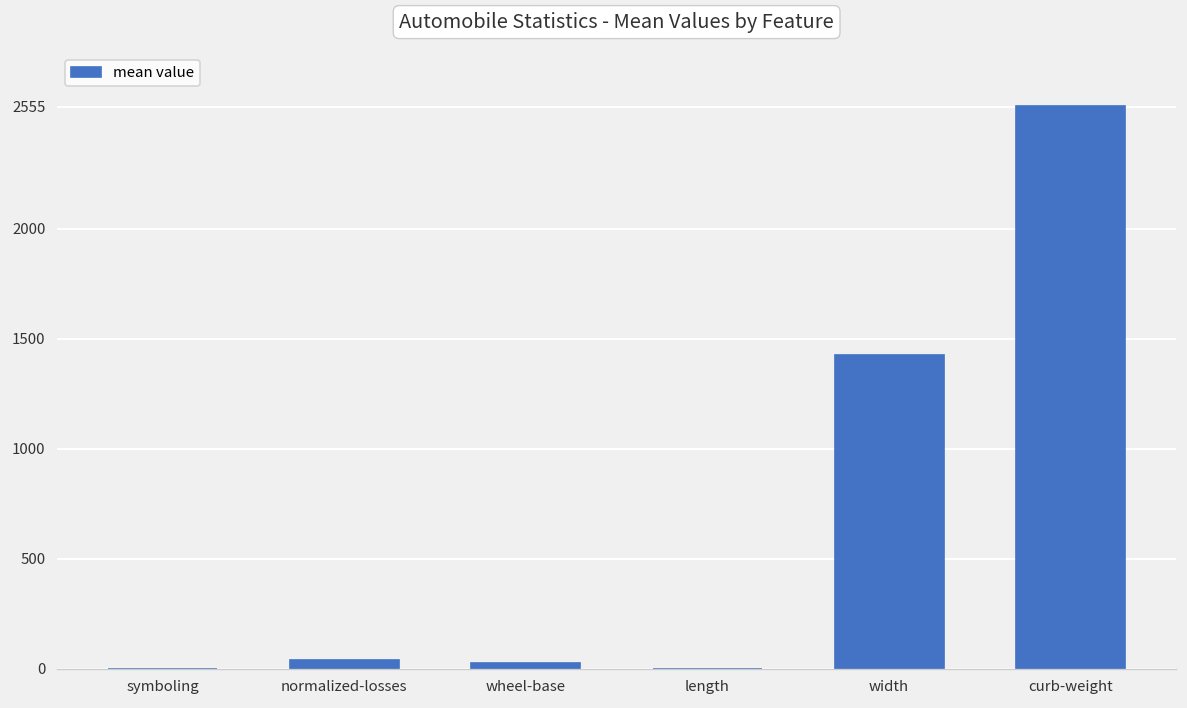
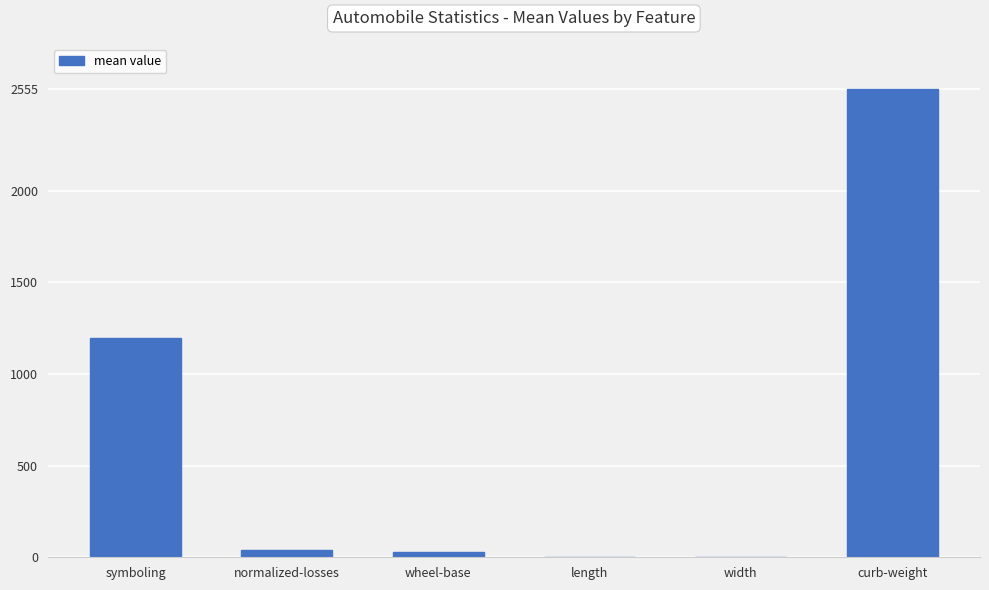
  {
-   "symboling": 0,
+   "symboling": 1200,
    "normalized-losses": 40,
    "wheel-base": 30,
-   "width": 1420,
+   "width": 0,
    "curb-weight": 2560
  }
